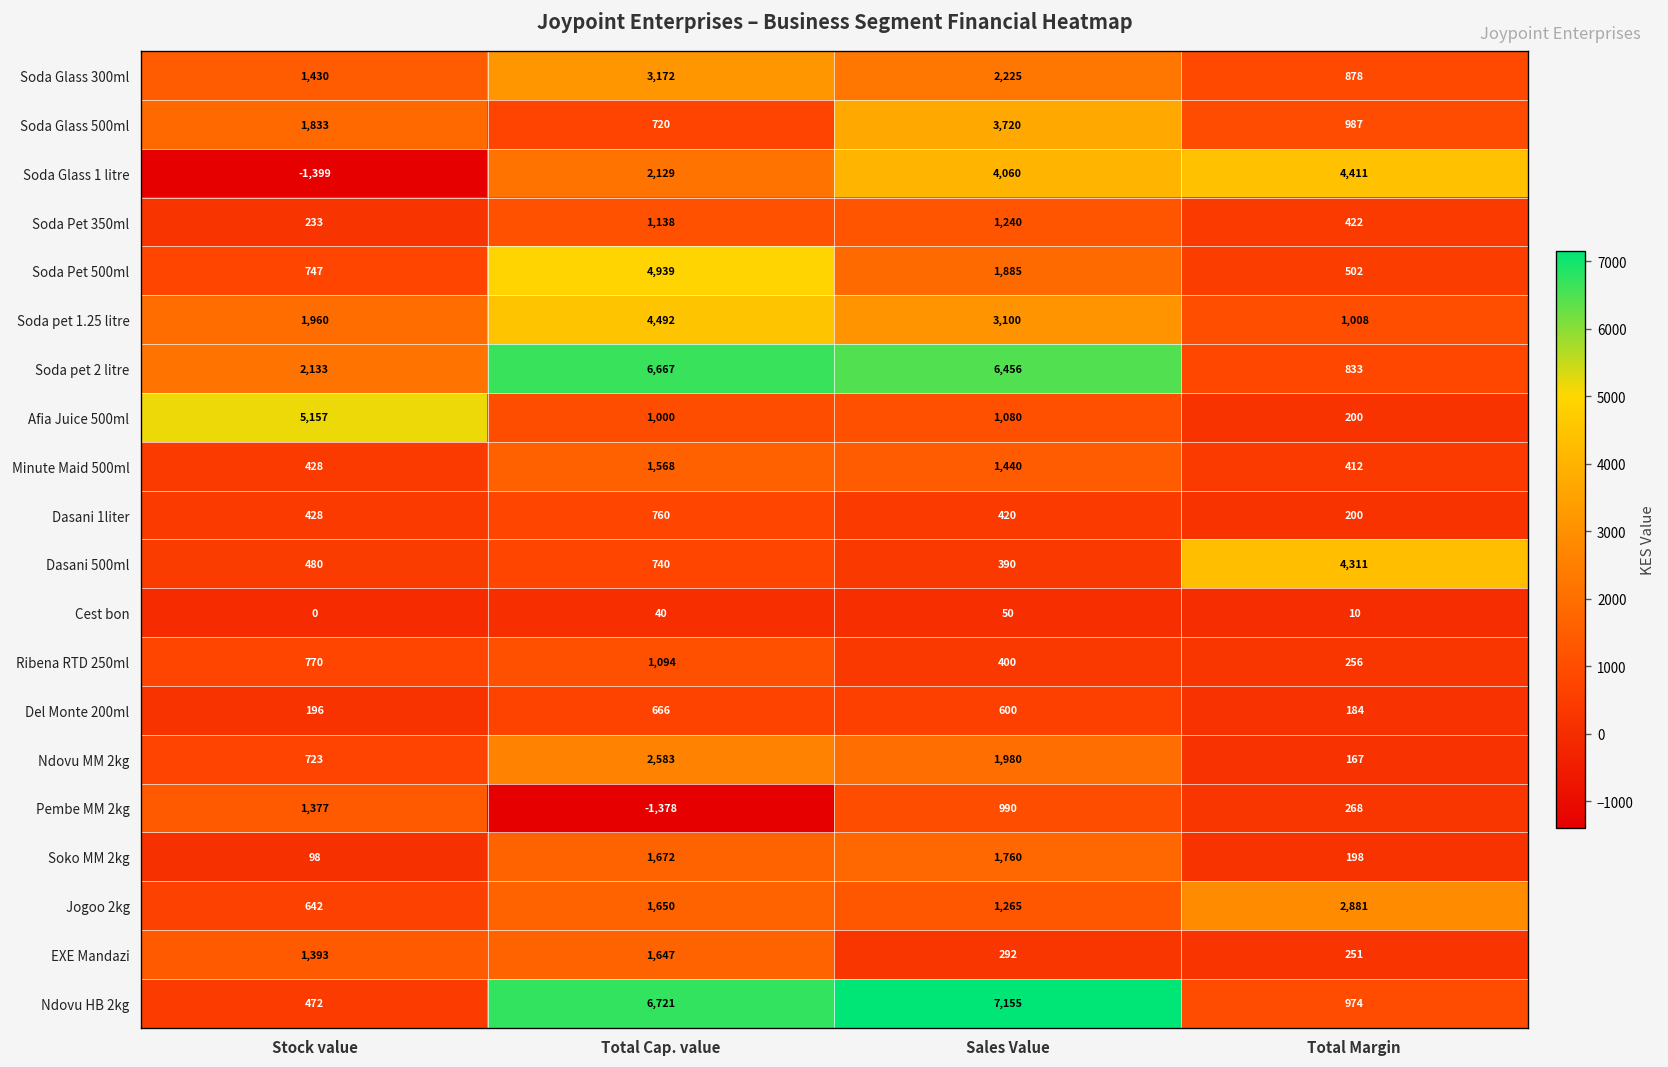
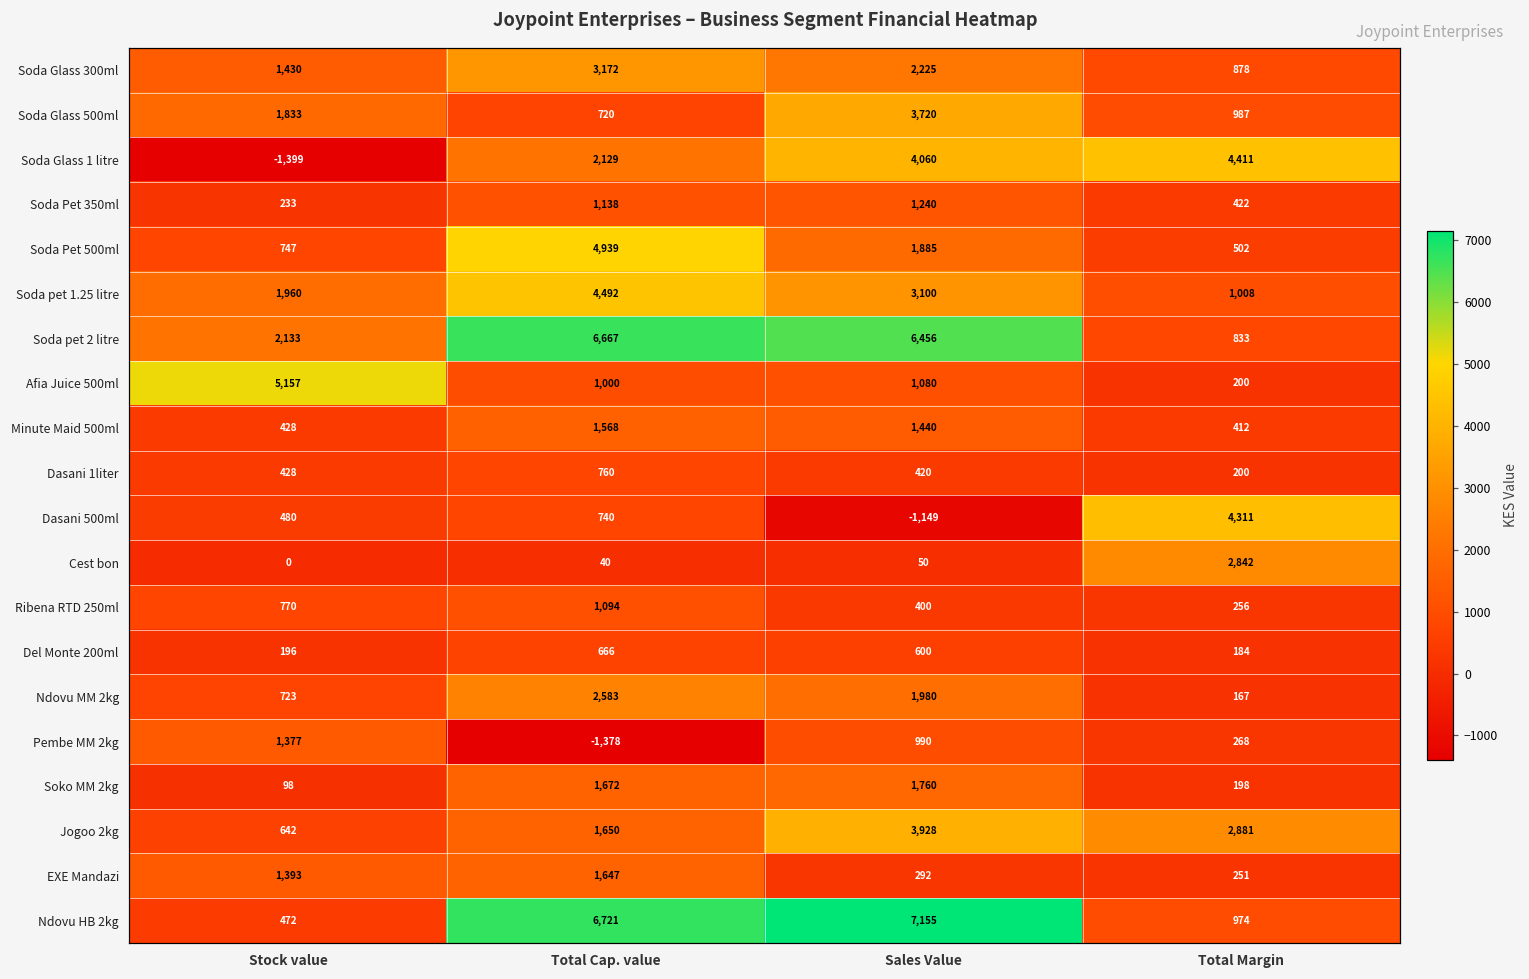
  {
    "Soda Glass 300ml": {
      "Stock value": "1,430",
      "Total Cap. value": "3,172",
      "Sales Value": "2,225",
      "Total Margin": "878"
    },
    "Soda Glass 500ml": {
      "Stock value": "1,833",
      "Total Cap. value": "720",
      "Sales Value": "3,720",
      "Total Margin": "987"
    },
    "Soda Glass 1 litre": {
      "Stock value": "-1,399",
      "Total Cap. value": "2,129",
      "Sales Value": "4,060",
      "Total Margin": "4,411"
    },
    "Soda Pet 350ml": {
      "Stock value": "233",
      "Total Cap. value": "1,138",
      "Sales Value": "1,240",
      "Total Margin": "422"
    },
    "Soda Pet 500ml": {
      "Stock value": "747",
      "Total Cap. value": "4,939",
      "Sales Value": "1,885",
      "Total Margin": "502"
    },
    "Soda pet 1.25 litre": {
      "Stock value": "1,960",
      "Total Cap. value": "4,492",
      "Sales Value": "3,100",
      "Total Margin": "1,008"
    },
    "Soda pet 2 litre": {
      "Stock value": "2,133",
      "Total Cap. value": "6,667",
      "Sales Value": "6,456",
      "Total Margin": "833"
    },
    "Afia Juice 500ml": {
      "Stock value": "5,157",
      "Total Cap. value": "1,000",
      "Sales Value": "1,080",
      "Total Margin": "200"
    },
    "Minute Maid 500ml": {
      "Stock value": "428",
      "Total Cap. value": "1,568",
      "Sales Value": "1,440",
      "Total Margin": "412"
    },
    "Dasani 1liter": {
      "Stock value": "428",
      "Total Cap. value": "760",
      "Sales Value": "420",
      "Total Margin": "200"
    },
    "Dasani 500ml": {
      "Stock value": "480",
      "Total Cap. value": "740",
-     "Sales Value": "390",
+     "Sales Value": "-1,149",
      "Total Margin": "4,311"
    },
    "Cest bon": {
      "Stock value": "0",
      "Total Cap. value": "40",
      "Sales Value": "50",
-     "Total Margin": "10"
+     "Total Margin": "2,842"
    },
    "Ribena RTD 250ml": {
      "Stock value": "770",
      "Total Cap. value": "1,094",
      "Sales Value": "400",
      "Total Margin": "256"
    },
    "Del Monte 200ml": {
      "Stock value": "196",
      "Total Cap. value": "666",
      "Sales Value": "600",
      "Total Margin": "184"
    },
    "Ndovu MM 2kg": {
      "Stock value": "723",
      "Total Cap. value": "2,583",
      "Sales Value": "1,980",
      "Total Margin": "167"
    },
    "Pembe MM 2kg": {
      "Stock value": "1,377",
      "Total Cap. value": "-1,378",
      "Sales Value": "990",
      "Total Margin": "268"
    },
    "Soko MM 2kg": {
      "Stock value": "98",
      "Total Cap. value": "1,672",
      "Sales Value": "1,760",
      "Total Margin": "198"
    },
    "Jogoo 2kg": {
      "Stock value": "642",
      "Total Cap. value": "1,650",
-     "Sales Value": "1,265",
+     "Sales Value": "3,928",
      "Total Margin": "2,881"
    },
    "EXE Mandazi": {
      "Stock value": "1,393",
      "Total Cap. value": "1,647",
      "Sales Value": "292",
      "Total Margin": "251"
    },
    "Ndovu HB 2kg": {
      "Stock value": "472",
      "Total Cap. value": "6,721",
      "Sales Value": "7,155",
      "Total Margin": "974"
    }
  }
